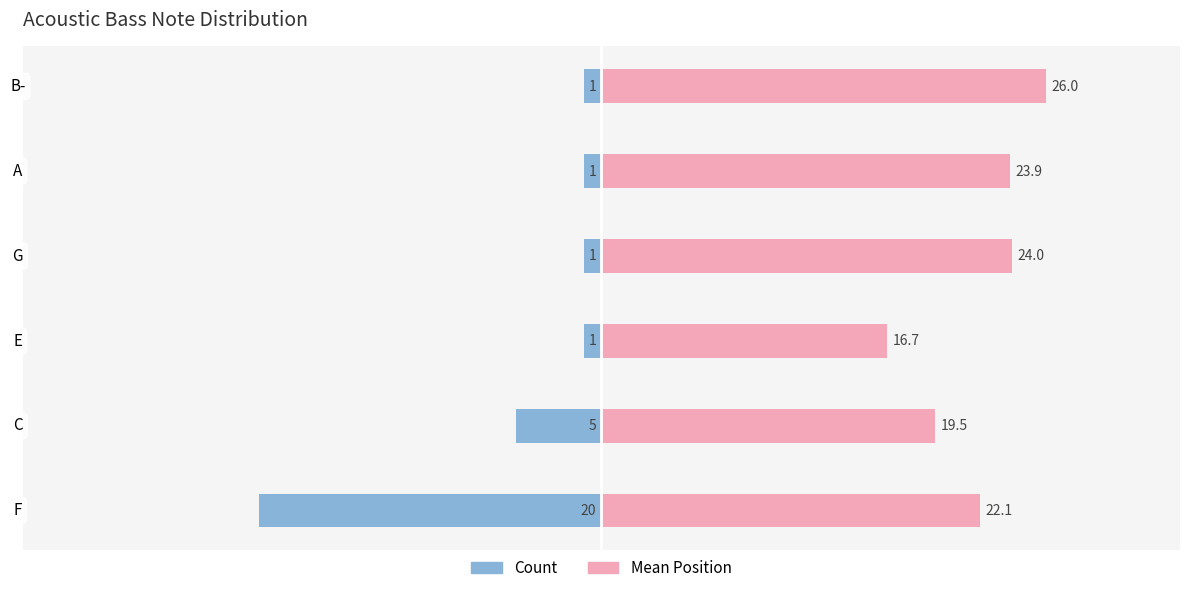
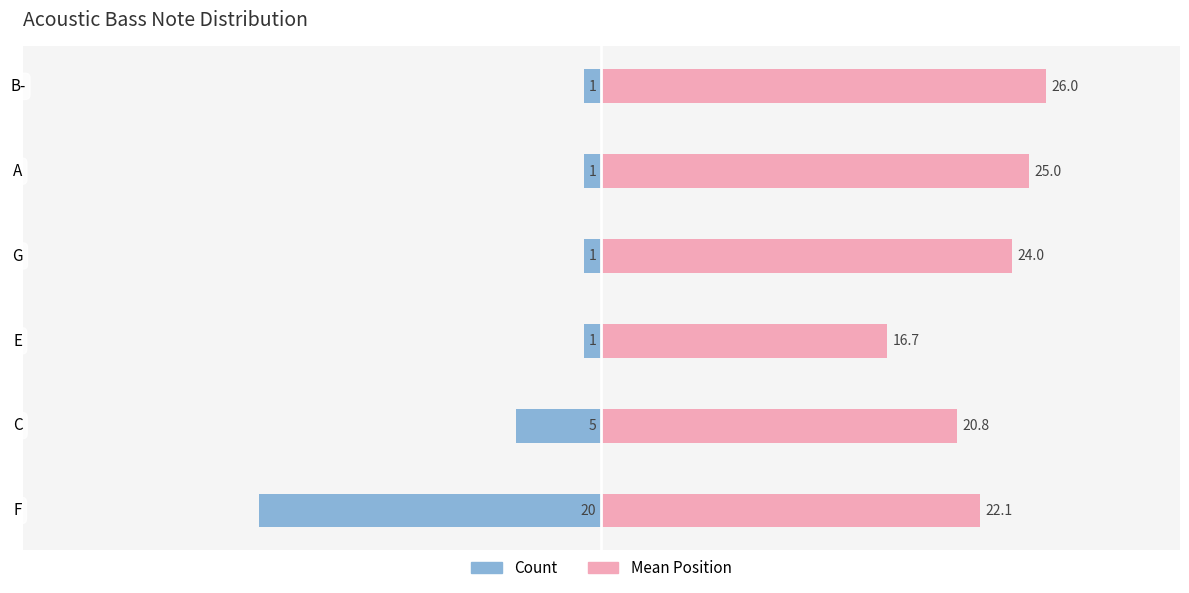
  {
    "Mean Position": {
      "B-": 26.0,
-     "A": 23.9,
+     "A": 25.0,
      "G": 24.0,
      "E": 16.7,
-     "C": 19.5,
+     "C": 20.8,
      "F": 22.1
    }
  }
